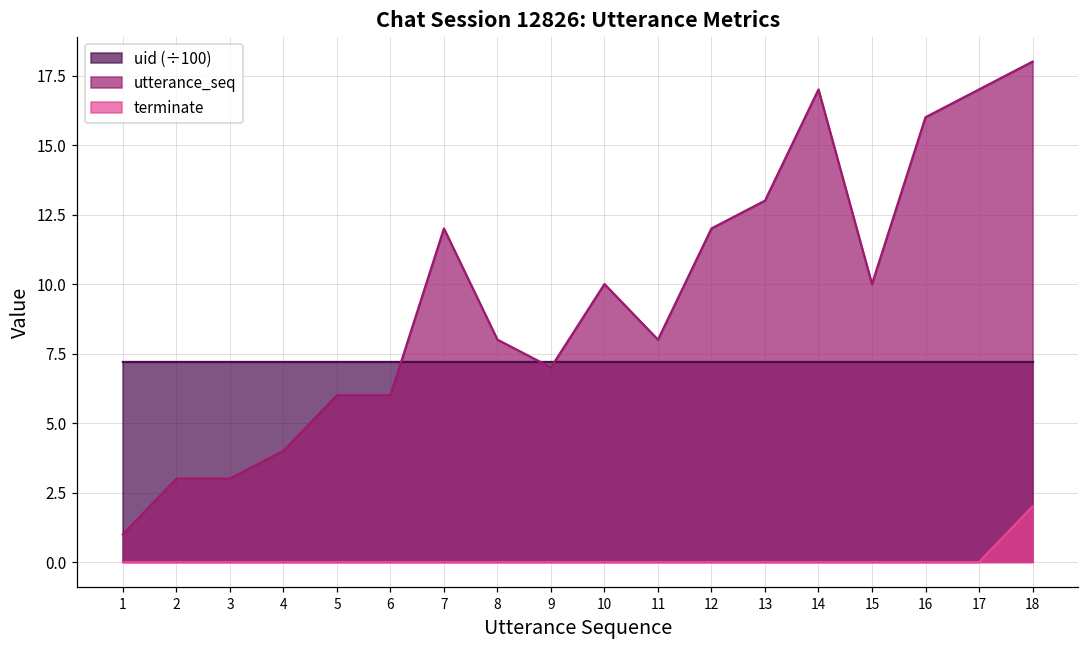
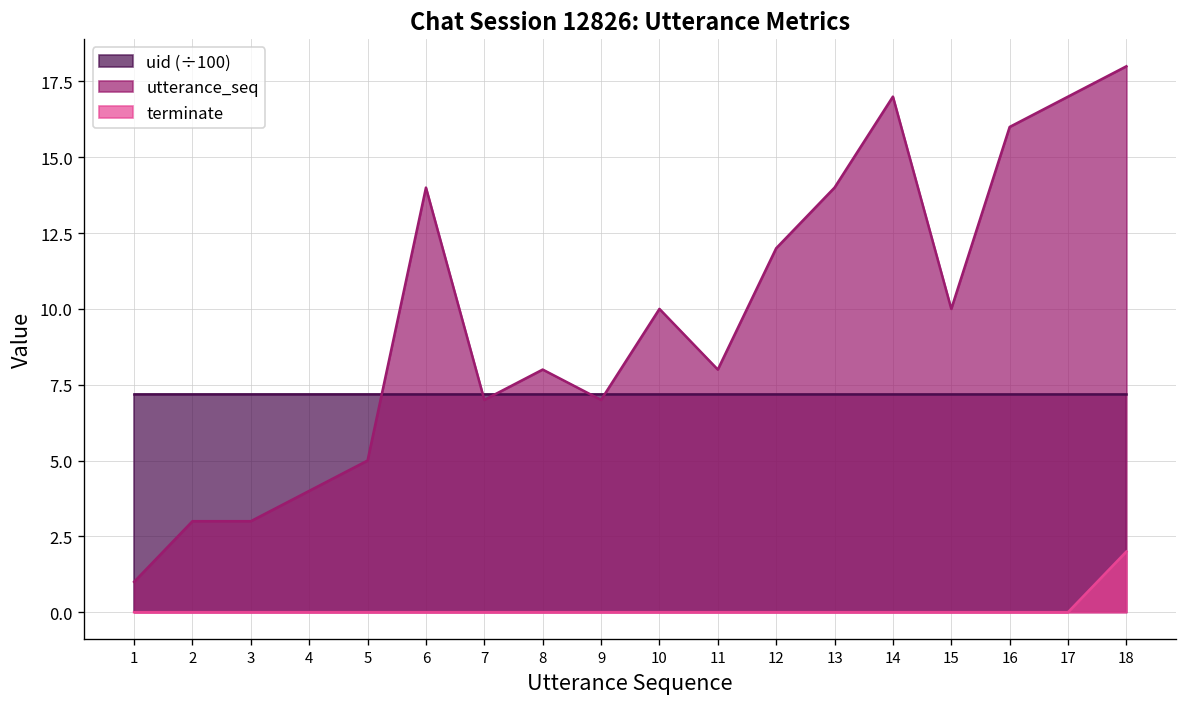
  {
    "uid (÷100)": {
      "1": 7.2,
      "2": 7.2,
      "3": 7.2,
      "4": 7.2,
      "5": 7.2,
      "6": 7.2,
      "7": 7.2,
      "8": 7.2,
      "9": 7.2,
      "10": 7.2,
      "11": 7.2,
      "12": 7.2,
      "13": 7.2,
      "14": 7.2,
      "15": 7.2,
      "16": 7.2,
      "17": 7.2,
      "18": 7.2
    },
    "utterance_seq": {
      "1": 1,
      "2": 3,
      "3": 3,
      "4": 4,
-     "5": 6,
-     "6": 6,
-     "7": 12,
+     "5": 5,
+     "6": 14,
+     "7": 7,
      "8": 8,
      "9": 7,
      "10": 10,
      "11": 8,
      "12": 12,
-     "13": 13,
+     "13": 14,
      "14": 17,
      "15": 10,
      "16": 16,
      "17": 17,
      "18": 18
    },
    "terminate": {
      "1": 0,
      "2": 0,
      "3": 0,
      "4": 0,
      "5": 0,
      "6": 0,
      "7": 0,
      "8": 0,
      "9": 0,
      "10": 0,
      "11": 0,
      "12": 0,
      "13": 0,
      "14": 0,
      "15": 0,
      "16": 0,
      "17": 0,
      "18": 2
    }
  }
